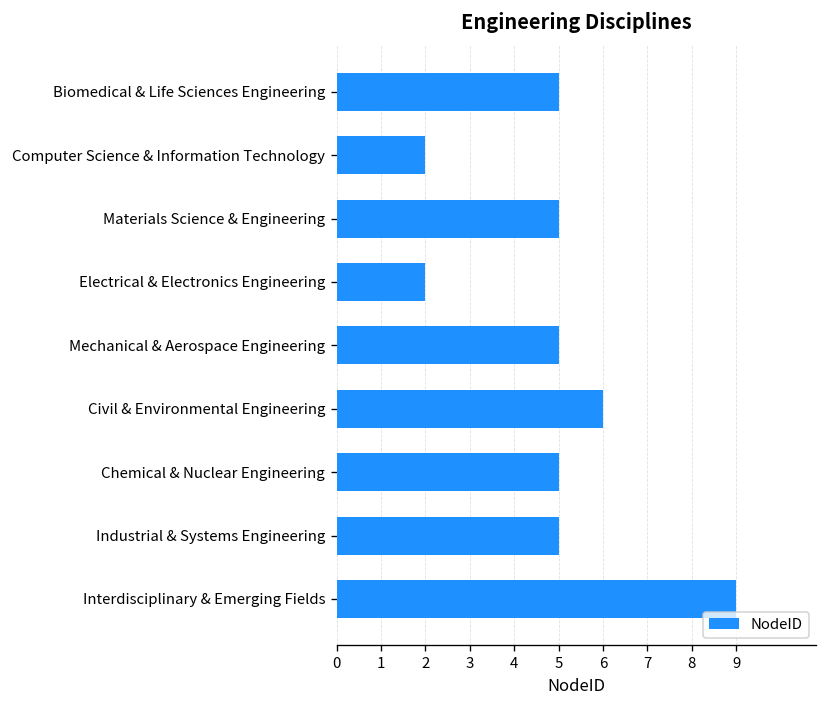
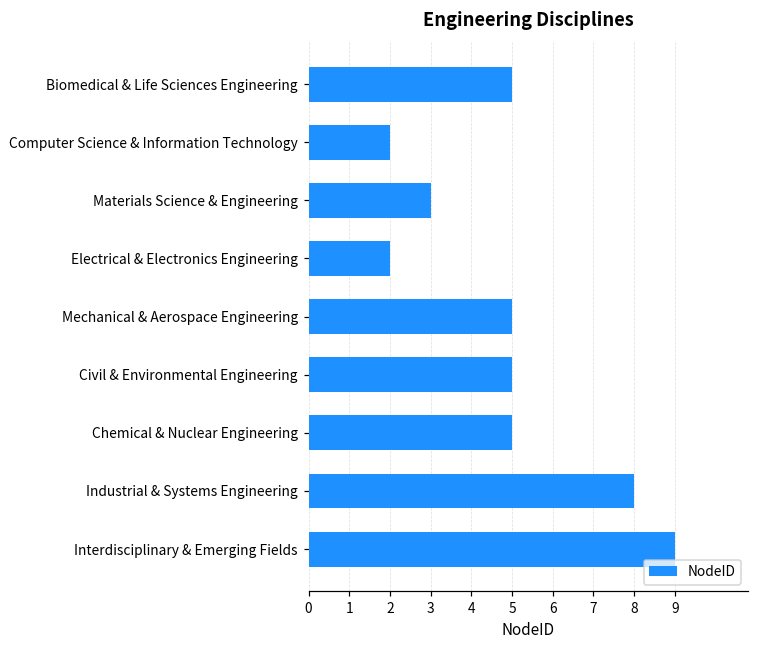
  {
    "Biomedical & Life Sciences Engineering": 5,
    "Computer Science & Information Technology": 2,
-   "Materials Science & Engineering": 5,
+   "Materials Science & Engineering": 3,
    "Electrical & Electronics Engineering": 2,
    "Mechanical & Aerospace Engineering": 5,
-   "Civil & Environmental Engineering": 6,
+   "Civil & Environmental Engineering": 5,
    "Chemical & Nuclear Engineering": 5,
-   "Industrial & Systems Engineering": 5,
+   "Industrial & Systems Engineering": 8,
    "Interdisciplinary & Emerging Fields": 9
  }
